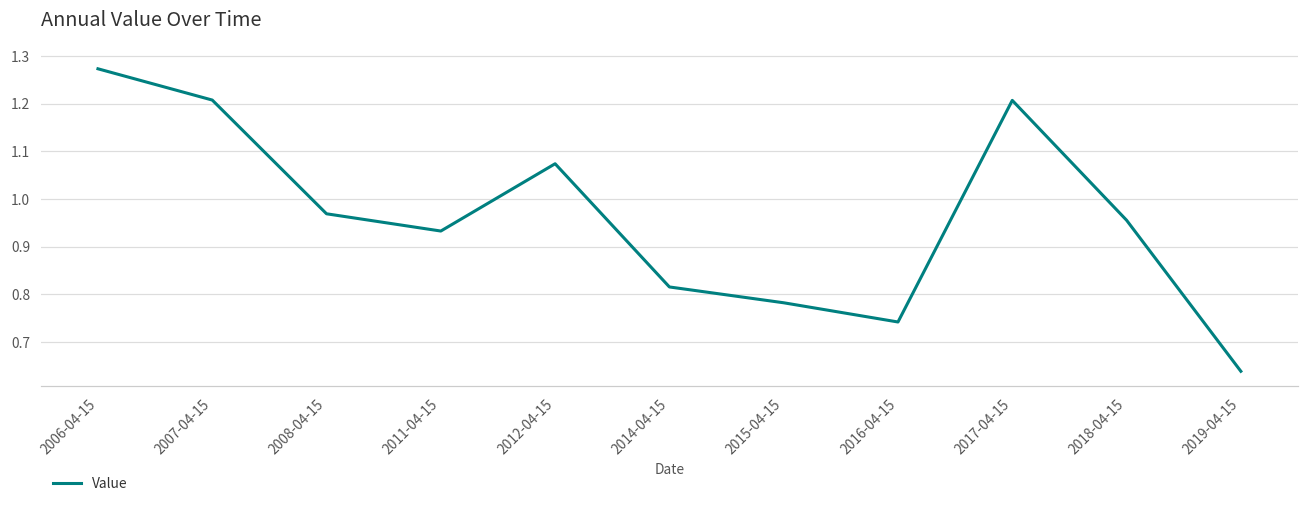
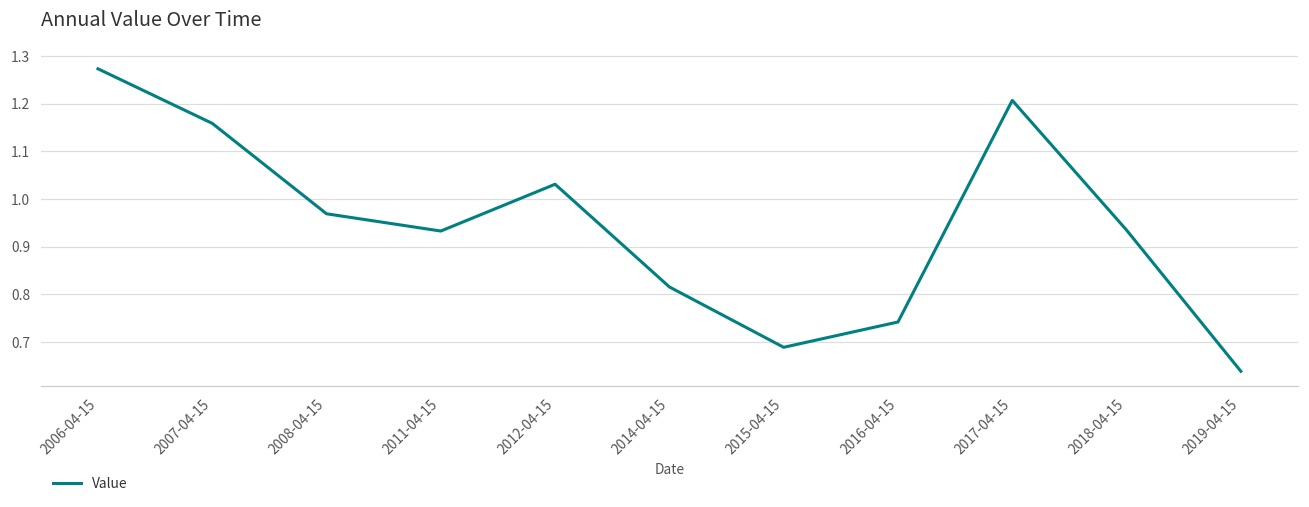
  {
    "2006-04-15": 1.27,
-   "2007-04-15": 1.21,
+   "2007-04-15": 1.16,
    "2008-04-15": 0.97,
    "2011-04-15": 0.93,
-   "2012-04-15": 1.07,
+   "2012-04-15": 1.03,
    "2014-04-15": 0.82,
-   "2015-04-15": 0.78,
+   "2015-04-15": 0.69,
    "2016-04-15": 0.74,
    "2017-04-15": 1.21,
-   "2018-04-15": 0.96,
+   "2018-04-15": 0.93,
    "2019-04-15": 0.64
  }
